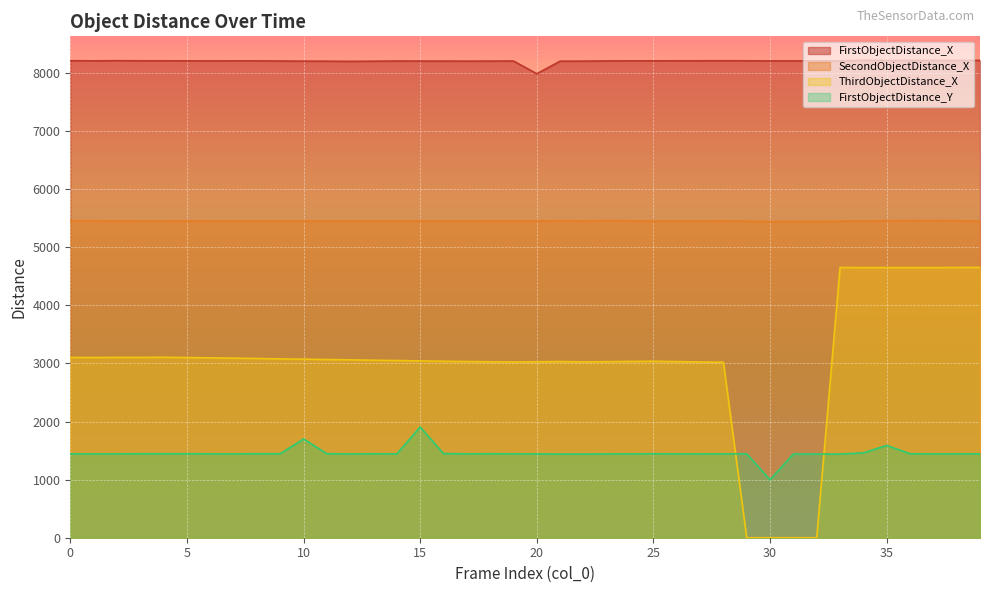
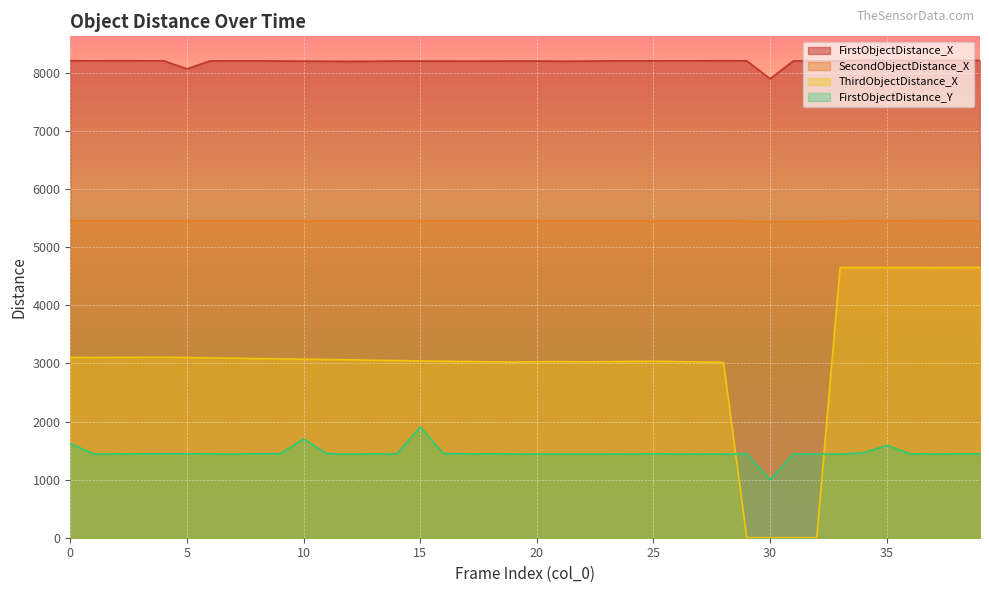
  {
    "FirstObjectDistance_X": {
      "0": 8200,
-     "5": 8200,
+     "5": 8100,
      "10": 8200,
      "15": 8200,
-     "20": 8000,
+     "20": 8200,
      "25": 8200,
-     "30": 8200
+     "30": 7900
    },
    "FirstObjectDistance_Y": {
-     "0": 1400,
+     "0": 1600,
      "5": 1400,
      "10": 1700,
      "15": 1900,
      "20": 1400,
      "25": 1400,
      "30": 1000,
      "35": 1600
    }
  }
